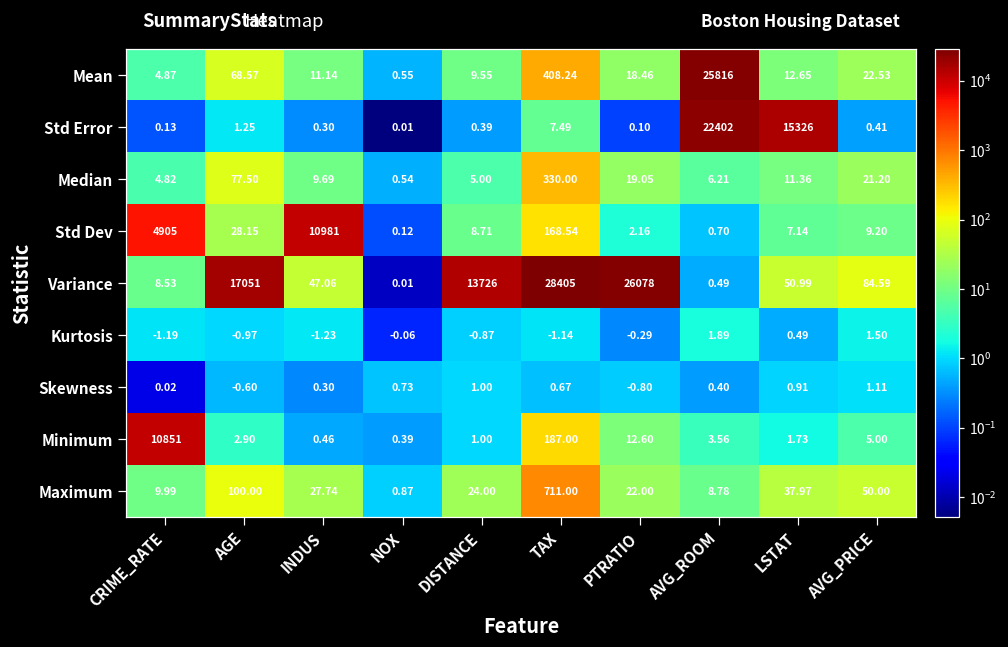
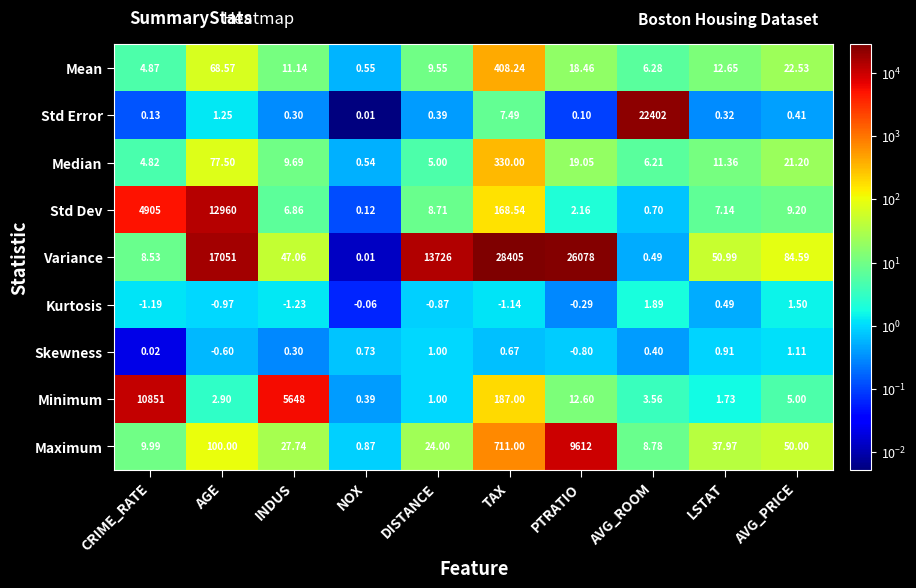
  {
    "Mean": {
      "CRIME_RATE": 4.87,
      "AGE": 68.57,
      "INDUS": 11.14,
      "NOX": 0.55,
      "DISTANCE": 9.55,
      "TAX": 408.24,
      "PTRATIO": 18.46,
-     "AVG_ROOM": 25816,
+     "AVG_ROOM": 6.28,
      "LSTAT": 12.65,
      "AVG_PRICE": 22.53
    },
    "Std Error": {
      "CRIME_RATE": 0.13,
      "AGE": 1.25,
      "INDUS": 0.30,
      "NOX": 0.01,
      "DISTANCE": 0.39,
      "TAX": 7.49,
      "PTRATIO": 0.10,
      "AVG_ROOM": 22402,
-     "LSTAT": 15326,
+     "LSTAT": 0.32,
      "AVG_PRICE": 0.41
    },
    "Median": {
      "CRIME_RATE": 4.82,
      "AGE": 77.50,
      "INDUS": 9.69,
      "NOX": 0.54,
      "DISTANCE": 5.00,
      "TAX": 330.00,
      "PTRATIO": 19.05,
      "AVG_ROOM": 6.21,
      "LSTAT": 11.36,
      "AVG_PRICE": 21.20
    },
    "Std Dev": {
      "CRIME_RATE": 4905,
-     "AGE": 28.15,
-     "INDUS": 10981,
+     "AGE": 12960,
+     "INDUS": 6.86,
      "NOX": 0.12,
      "DISTANCE": 8.71,
      "TAX": 168.54,
      "PTRATIO": 2.16,
      "AVG_ROOM": 0.70,
      "LSTAT": 7.14,
      "AVG_PRICE": 9.20
    },
    "Variance": {
      "CRIME_RATE": 8.53,
      "AGE": 17051,
      "INDUS": 47.06,
      "NOX": 0.01,
      "DISTANCE": 13726,
      "TAX": 28405,
      "PTRATIO": 26078,
      "AVG_ROOM": 0.49,
      "LSTAT": 50.99,
      "AVG_PRICE": 84.59
    },
    "Kurtosis": {
      "CRIME_RATE": -1.19,
      "AGE": -0.97,
      "INDUS": -1.23,
      "NOX": -0.06,
      "DISTANCE": -0.87,
      "TAX": -1.14,
      "PTRATIO": -0.29,
      "AVG_ROOM": 1.89,
      "LSTAT": 0.49,
      "AVG_PRICE": 1.50
    },
    "Skewness": {
      "CRIME_RATE": 0.02,
      "AGE": -0.60,
      "INDUS": 0.30,
      "NOX": 0.73,
      "DISTANCE": 1.00,
      "TAX": 0.67,
      "PTRATIO": -0.80,
      "AVG_ROOM": 0.40,
      "LSTAT": 0.91,
      "AVG_PRICE": 1.11
    },
    "Minimum": {
      "CRIME_RATE": 10851,
      "AGE": 2.90,
-     "INDUS": 0.46,
+     "INDUS": 5648,
      "NOX": 0.39,
      "DISTANCE": 1.00,
      "TAX": 187.00,
      "PTRATIO": 12.60,
      "AVG_ROOM": 3.56,
      "LSTAT": 1.73,
      "AVG_PRICE": 5.00
    },
    "Maximum": {
      "CRIME_RATE": 9.99,
      "AGE": 100.00,
      "INDUS": 27.74,
      "NOX": 0.87,
      "DISTANCE": 24.00,
      "TAX": 711.00,
-     "PTRATIO": 22.00,
+     "PTRATIO": 9612,
      "AVG_ROOM": 8.78,
      "LSTAT": 37.97,
      "AVG_PRICE": 50.00
    }
  }
